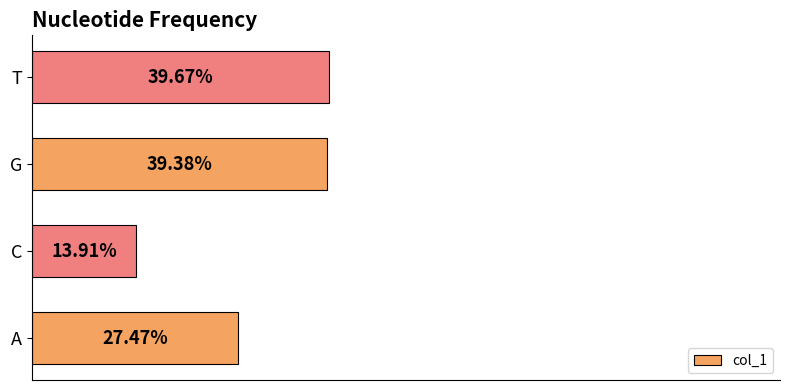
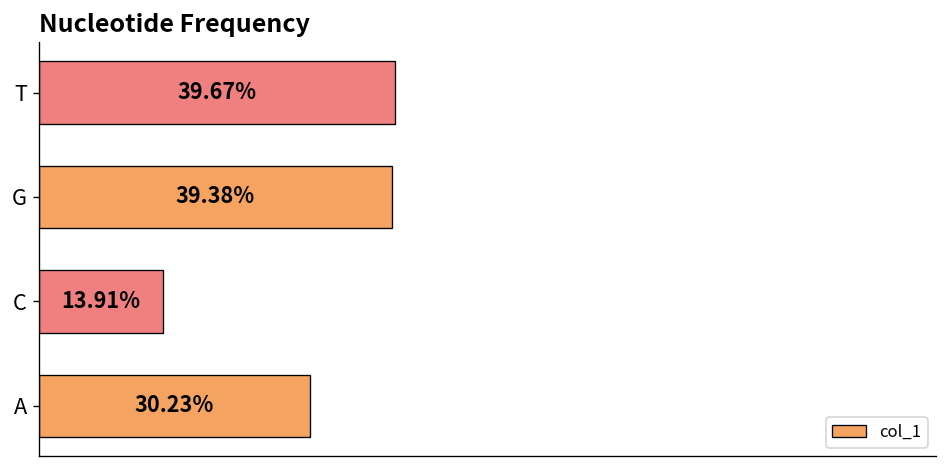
  {
    "T": "39.67%",
    "G": "39.38%",
    "C": "13.91%",
-   "A": "27.47%"
+   "A": "30.23%"
  }
